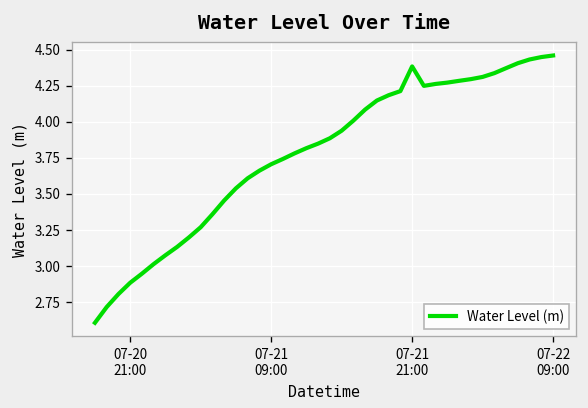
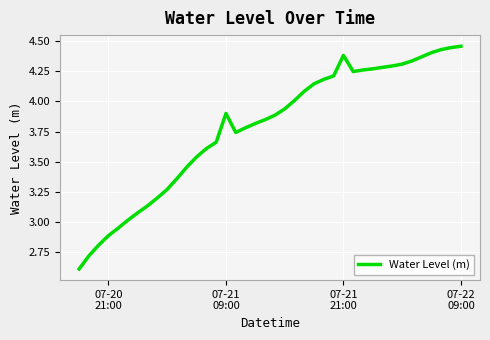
  {
    "07-20 21:00": 2.88,
-   "07-21 09:00": 3.71,
+   "07-21 09:00": 3.90,
    "07-21 21:00": 4.38,
    "07-22 09:00": 4.46
  }
